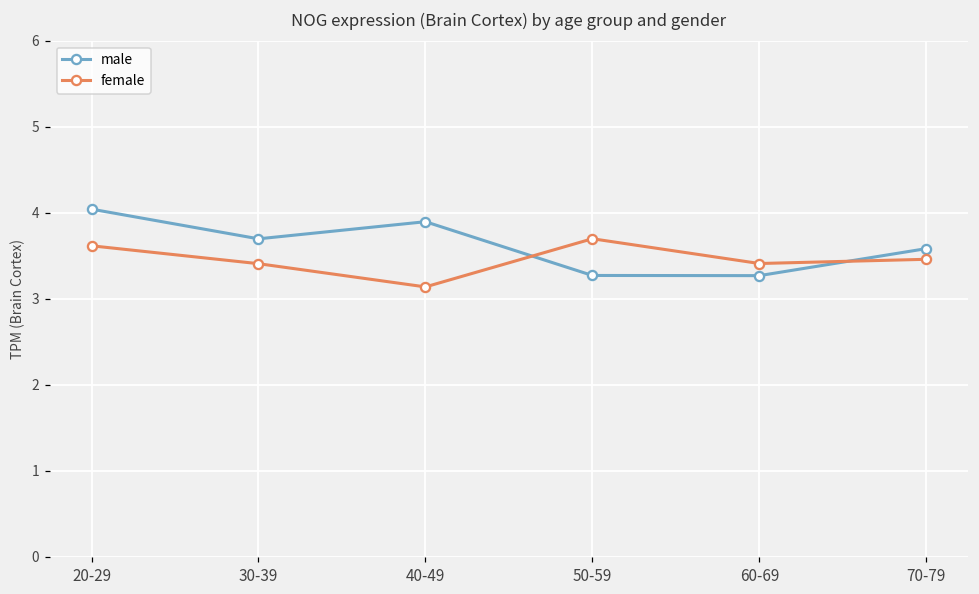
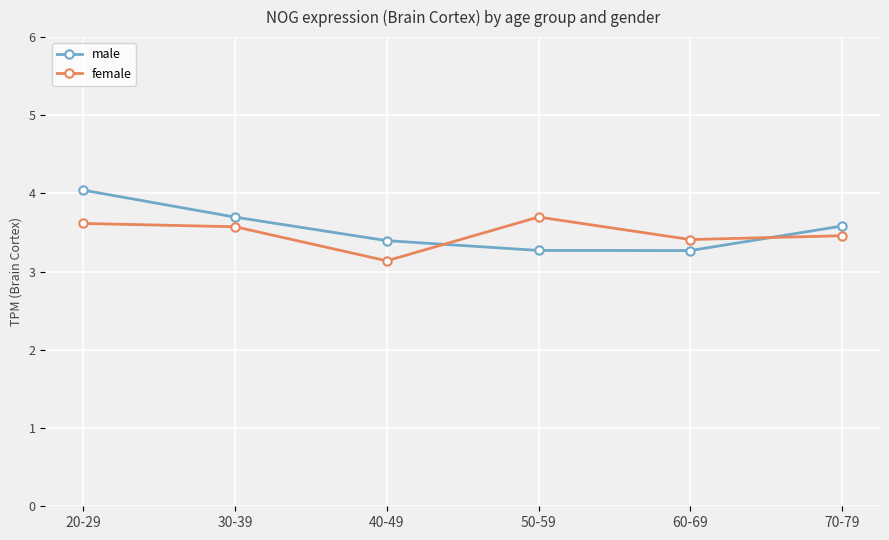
  {
    "male": {
      "20-29": 4.0,
      "30-39": 3.7,
-     "40-49": 3.9,
+     "40-49": 3.4,
      "50-59": 3.3,
      "60-69": 3.3,
      "70-79": 3.6
    },
    "female": {
      "20-29": 3.6,
-     "30-39": 3.4,
+     "30-39": 3.6,
      "40-49": 3.1,
      "50-59": 3.7,
      "60-69": 3.4,
      "70-79": 3.5
    }
  }
